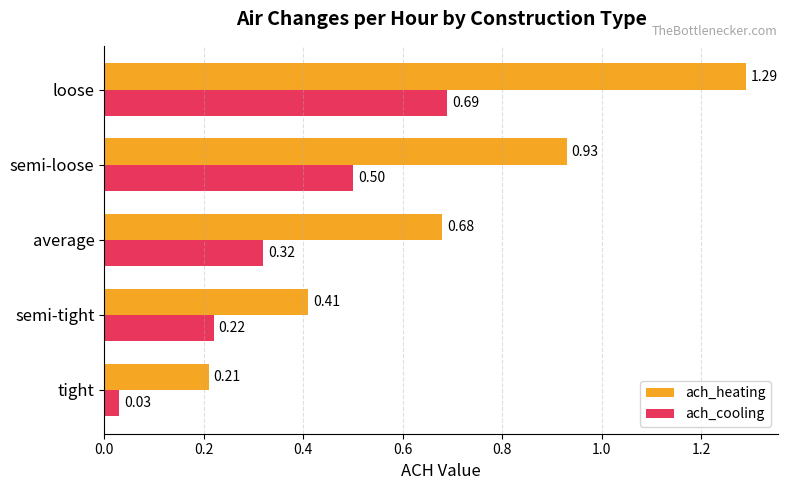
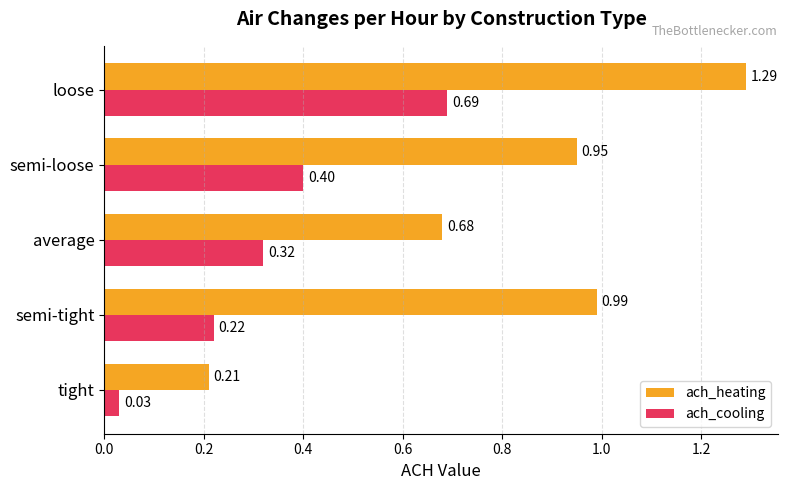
  {
    "ach_heating": {
      "loose": 1.29,
-     "semi-loose": 0.93,
+     "semi-loose": 0.95,
      "average": 0.68,
-     "semi-tight": 0.41,
+     "semi-tight": 0.99,
      "tight": 0.21
    },
    "ach_cooling": {
      "loose": 0.69,
-     "semi-loose": 0.50,
+     "semi-loose": 0.40,
      "average": 0.32,
      "semi-tight": 0.22,
      "tight": 0.03
    }
  }
